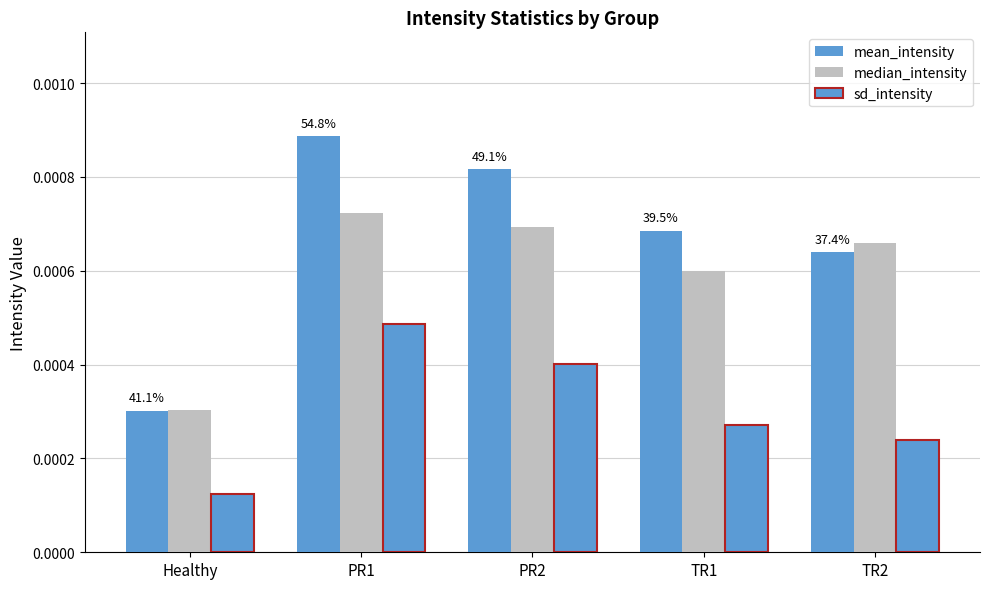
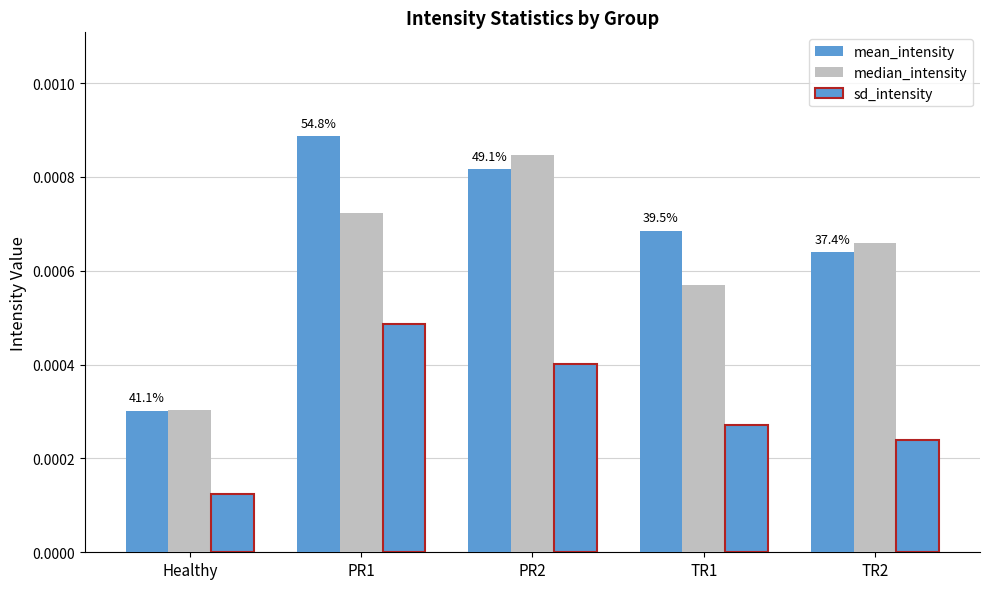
  {
    "median_intensity": {
      "Healthy": 0.00030,
      "PR1": 0.00072,
-     "PR2": 0.00069,
-     "TR1": 0.00060,
+     "PR2": 0.00085,
+     "TR1": 0.00057,
      "TR2": 0.00066
    }
  }
